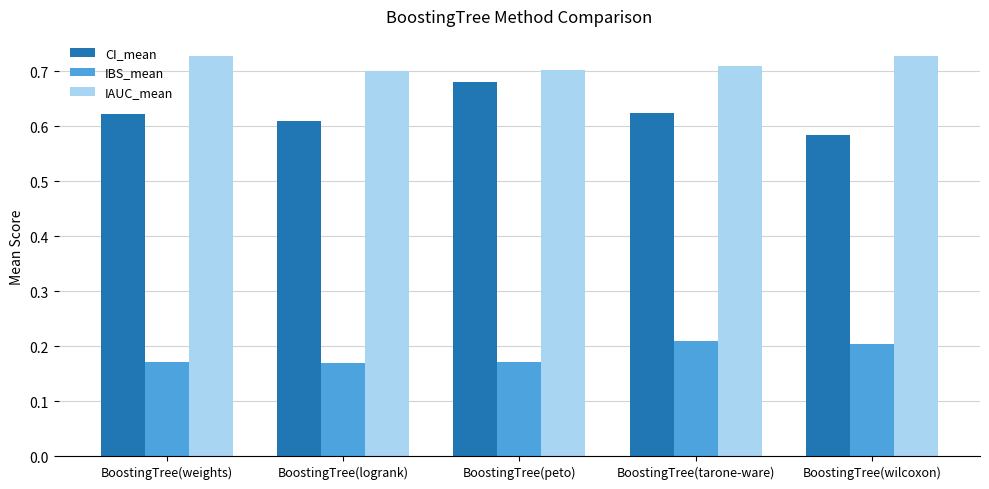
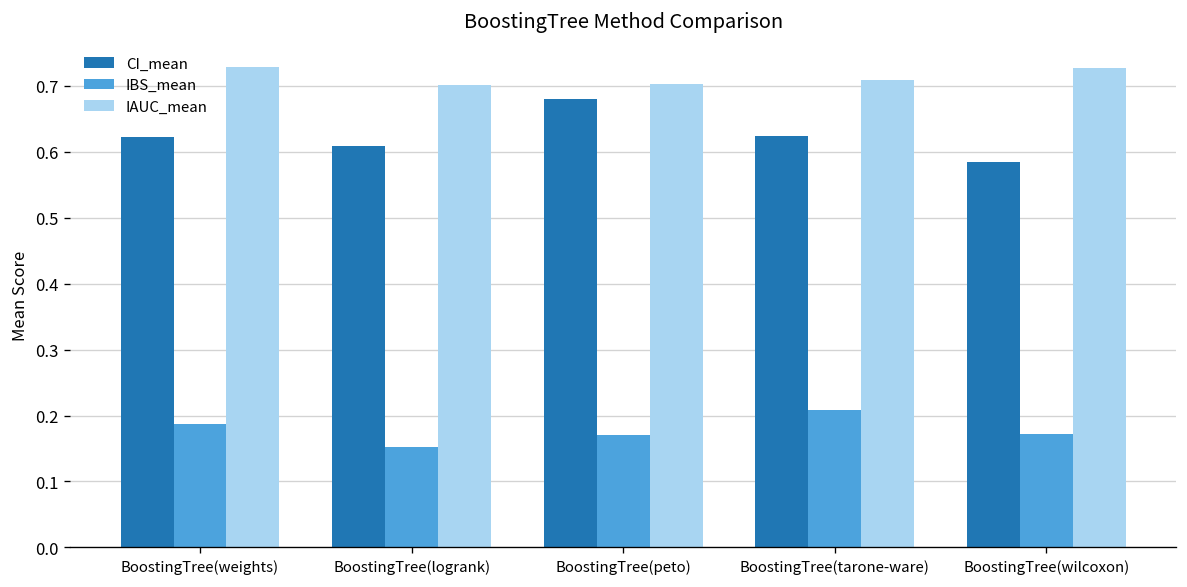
  {
    "CI_mean": {
      "BoostingTree(weights)": 0.62,
      "BoostingTree(logrank)": 0.61,
      "BoostingTree(peto)": 0.68,
      "BoostingTree(tarone-ware)": 0.62,
      "BoostingTree(wilcoxon)": 0.58
    },
    "IBS_mean": {
-     "BoostingTree(weights)": 0.17,
-     "BoostingTree(logrank)": 0.17,
+     "BoostingTree(weights)": 0.19,
+     "BoostingTree(logrank)": 0.15,
      "BoostingTree(peto)": 0.17,
      "BoostingTree(tarone-ware)": 0.21,
-     "BoostingTree(wilcoxon)": 0.20
+     "BoostingTree(wilcoxon)": 0.17
    },
    "IAUC_mean": {
      "BoostingTree(weights)": 0.73,
      "BoostingTree(logrank)": 0.70,
      "BoostingTree(peto)": 0.70,
      "BoostingTree(tarone-ware)": 0.71,
      "BoostingTree(wilcoxon)": 0.73
    }
  }
